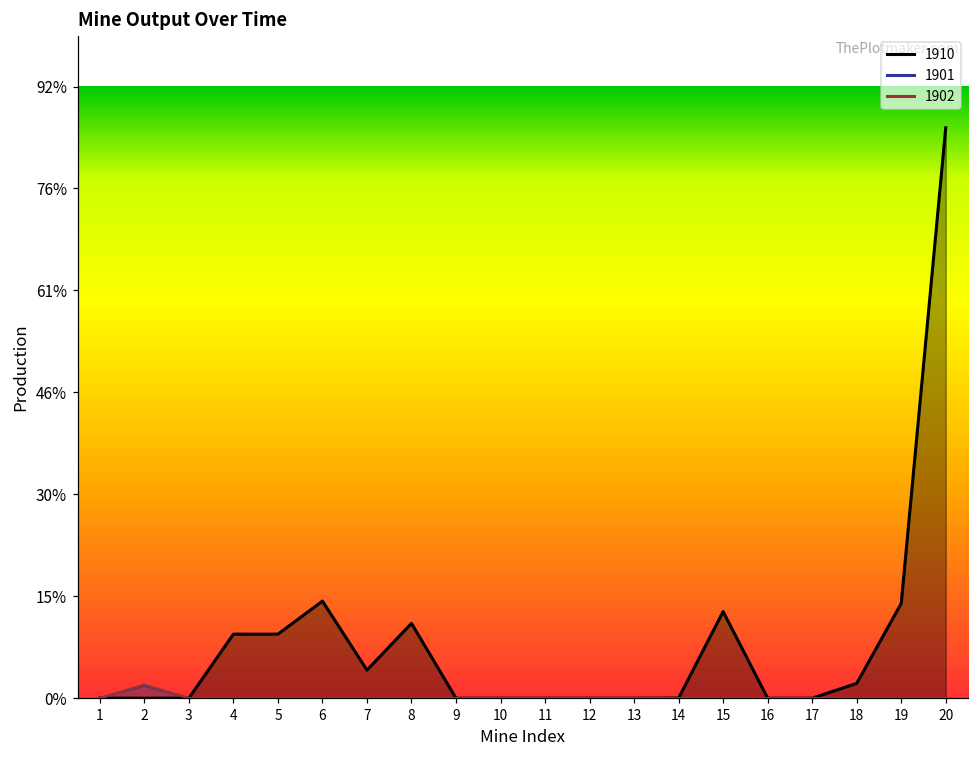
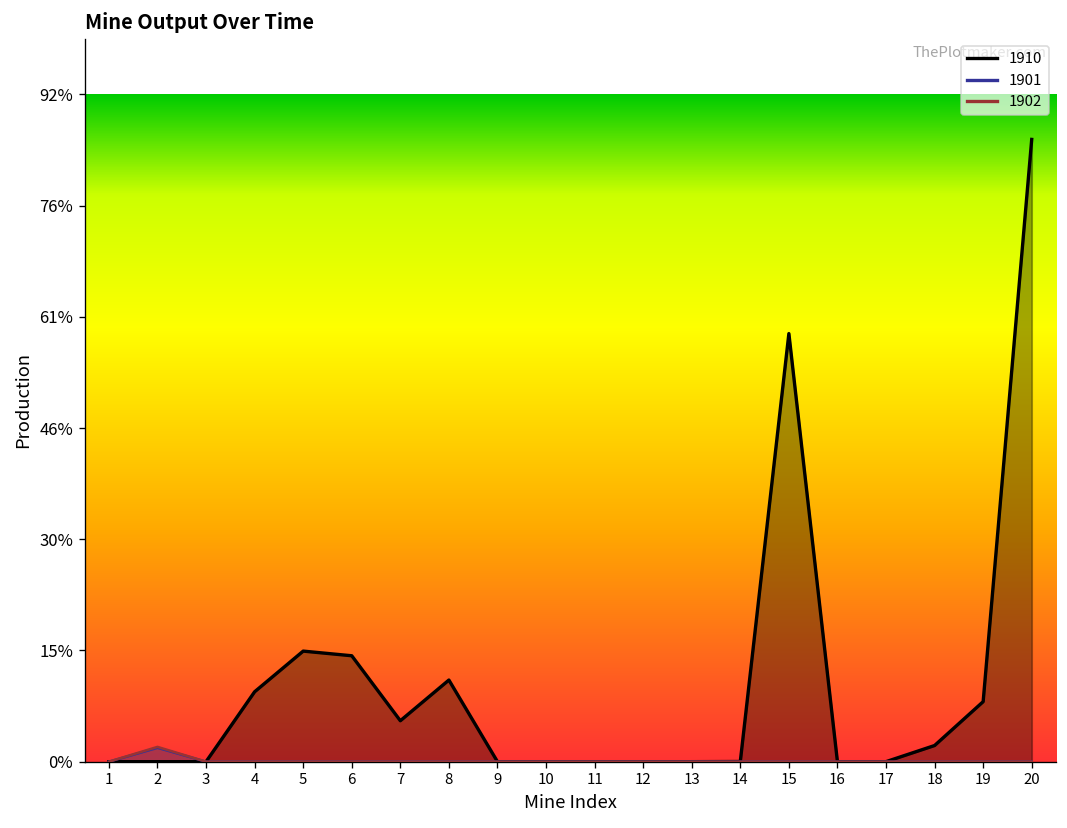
  {
    "1910": {
      "2": "0%",
      "4": "10%",
-     "5": "10%",
+     "5": "15%",
      "6": "15%",
-     "7": "4%",
+     "7": "6%",
      "8": "11%",
-     "15": "13%",
+     "15": "59%",
      "18": "2%",
-     "19": "14%",
+     "19": "8%",
      "20": "86%"
    }
  }
